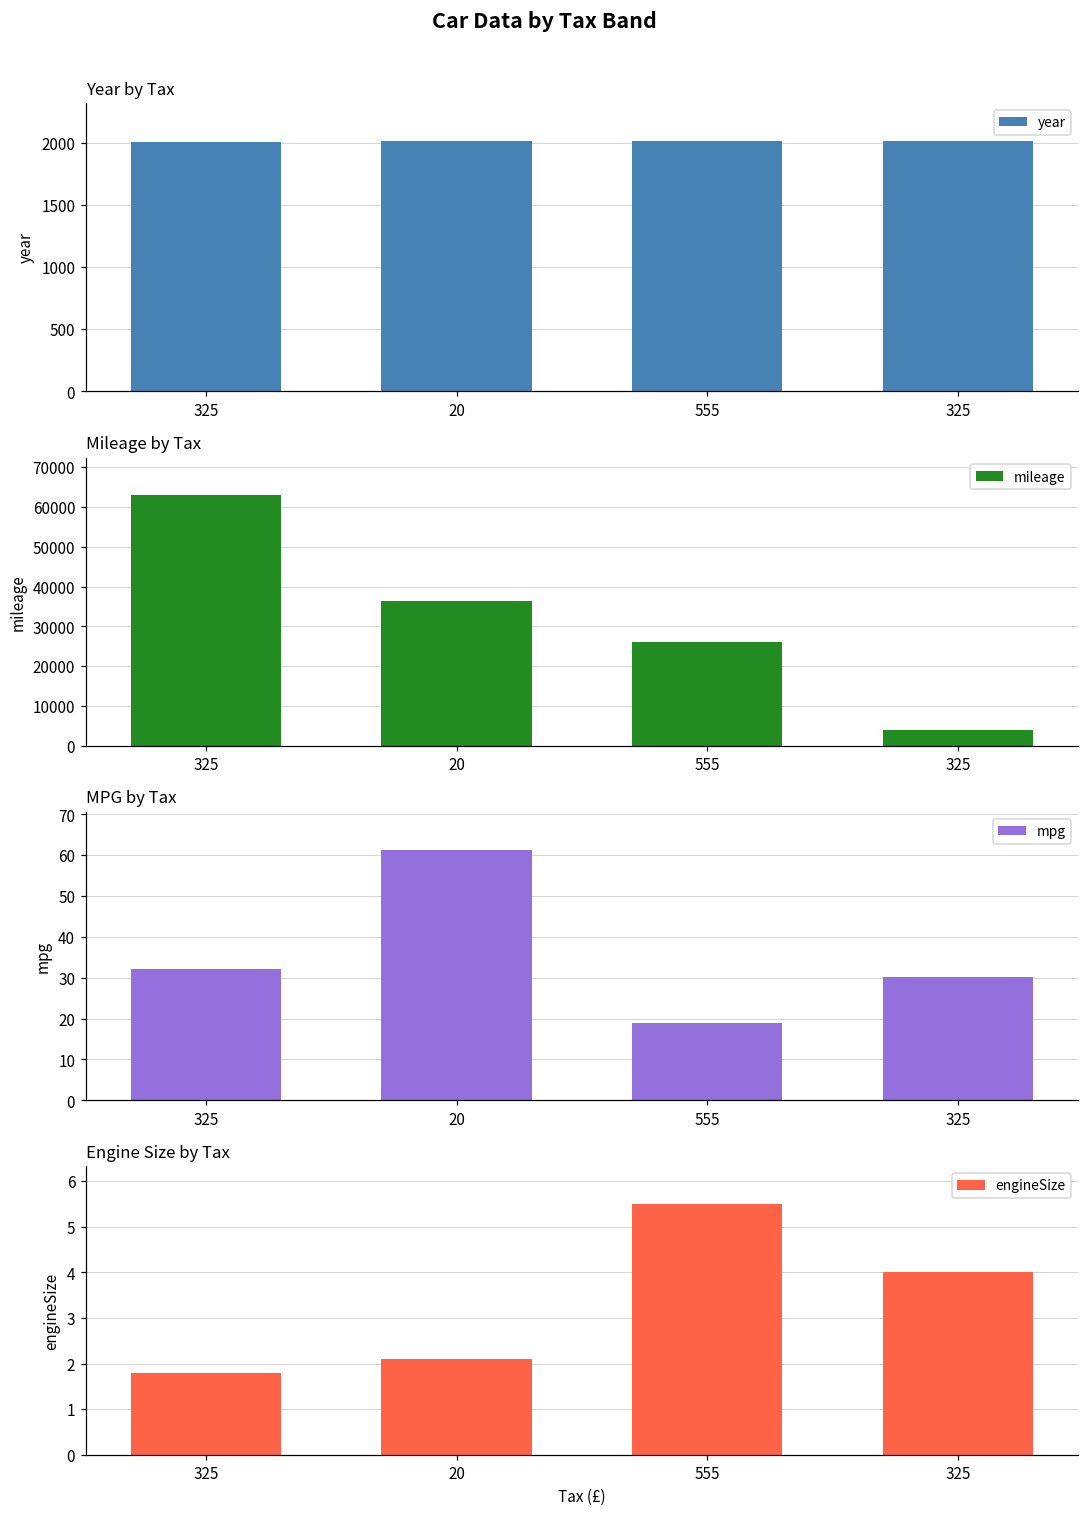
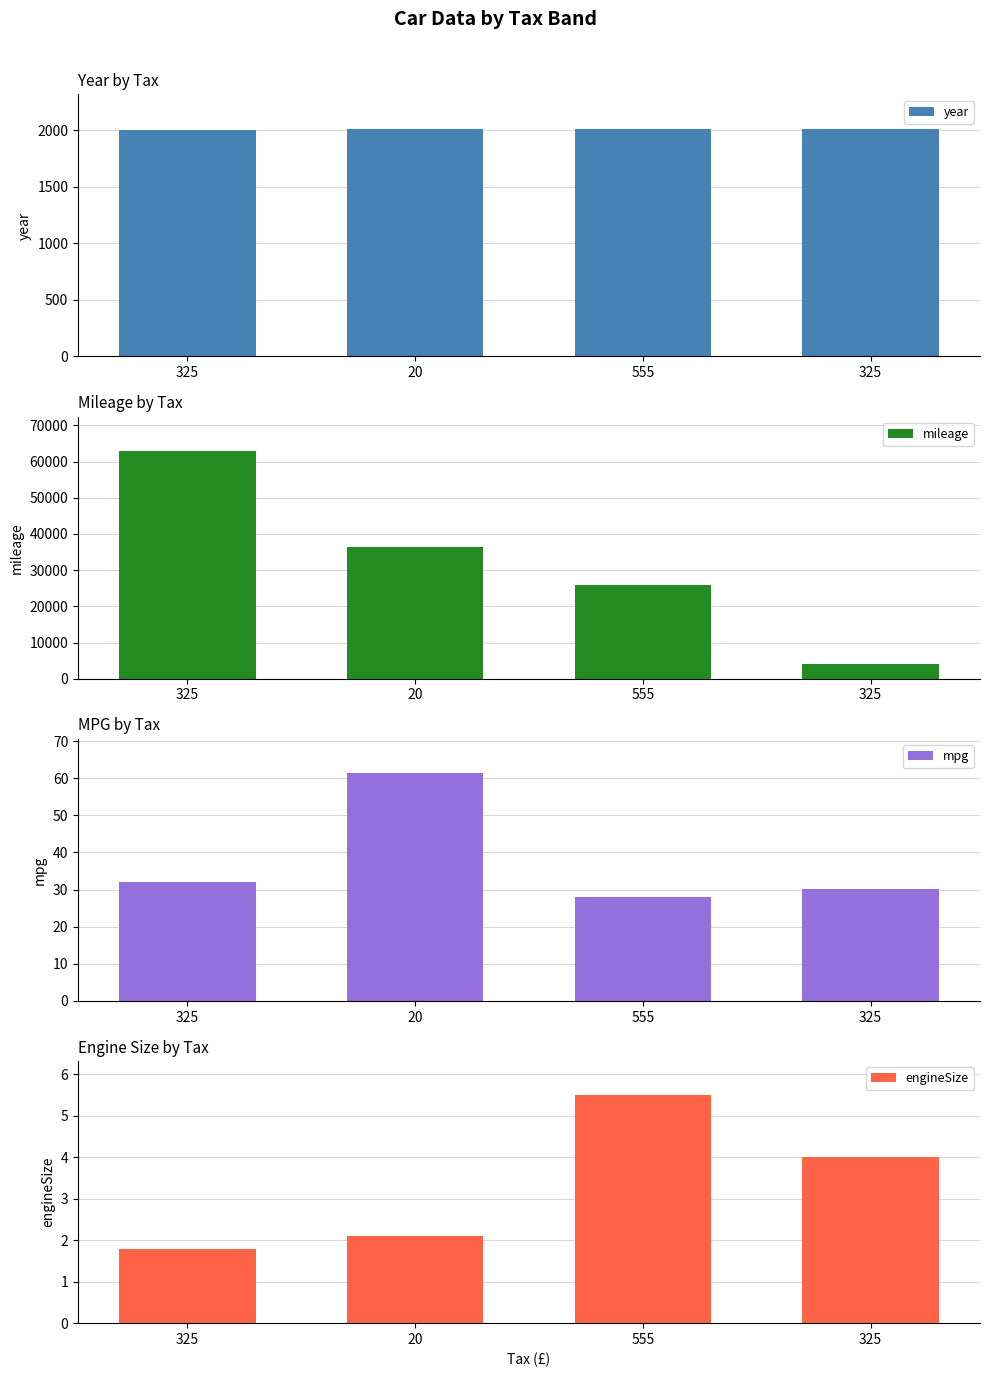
  {
    "Year by Tax": {
      "20": 2020,
      "555": 2020
    },
    "Mileage by Tax": {
      "20": 36000,
      "555": 26000
    },
    "MPG by Tax": {
      "20": 61,
-     "555": 19
+     "555": 28
    },
    "Engine Size by Tax": {
      "20": 2.1,
      "555": 5.5
    }
  }
